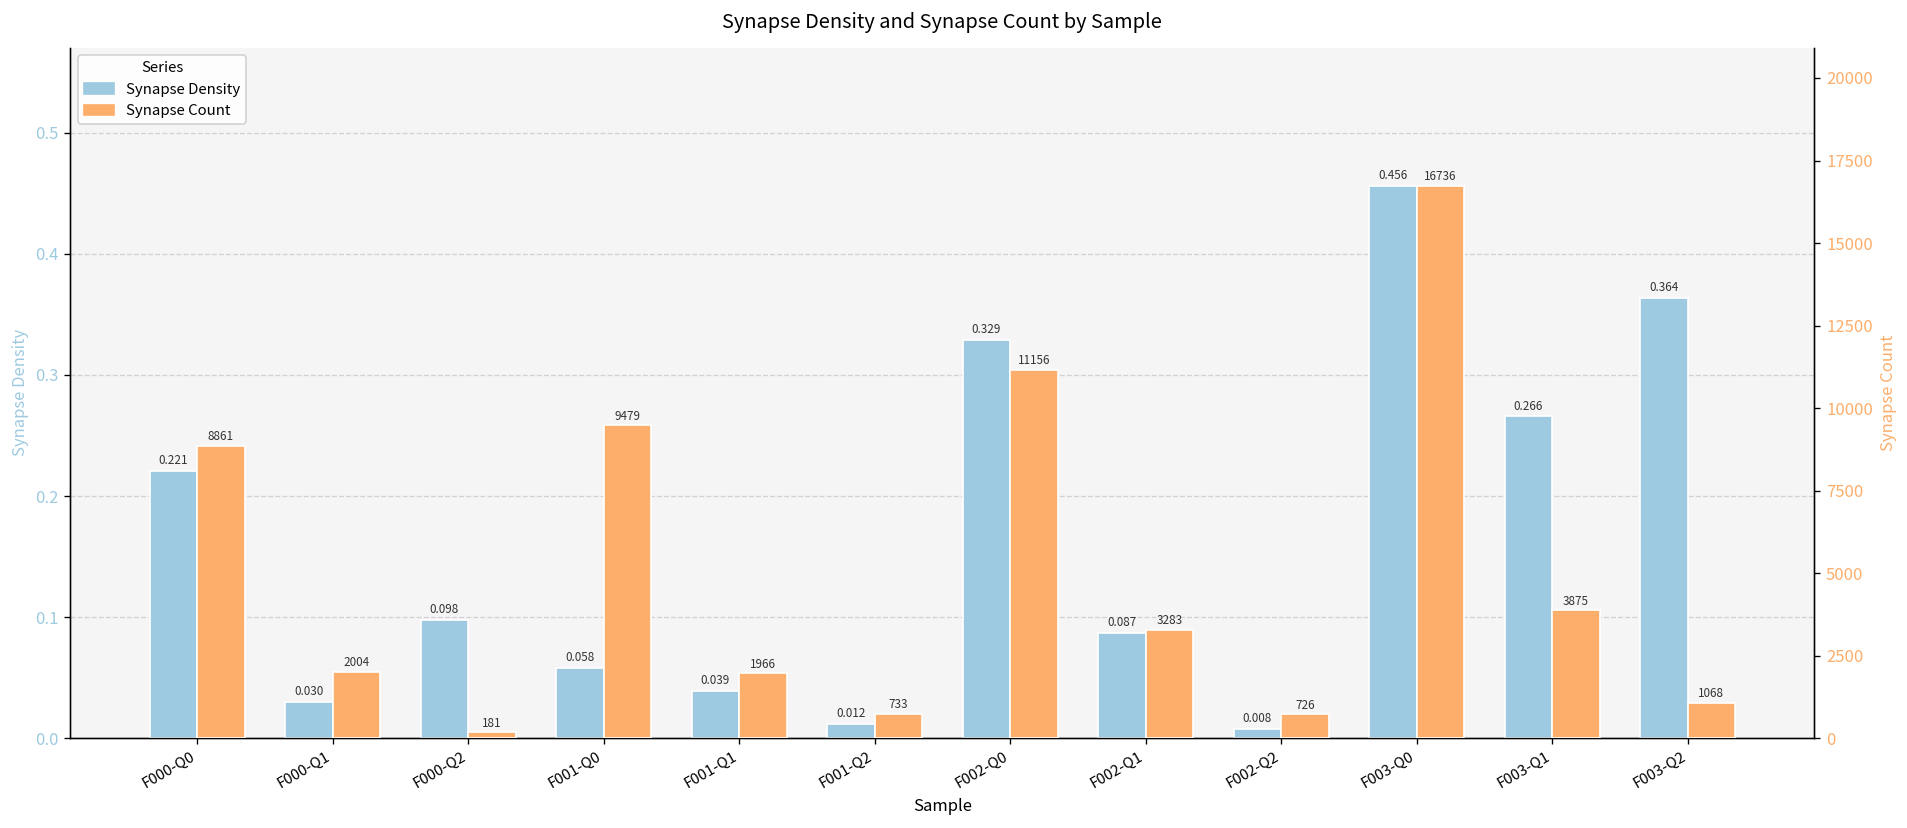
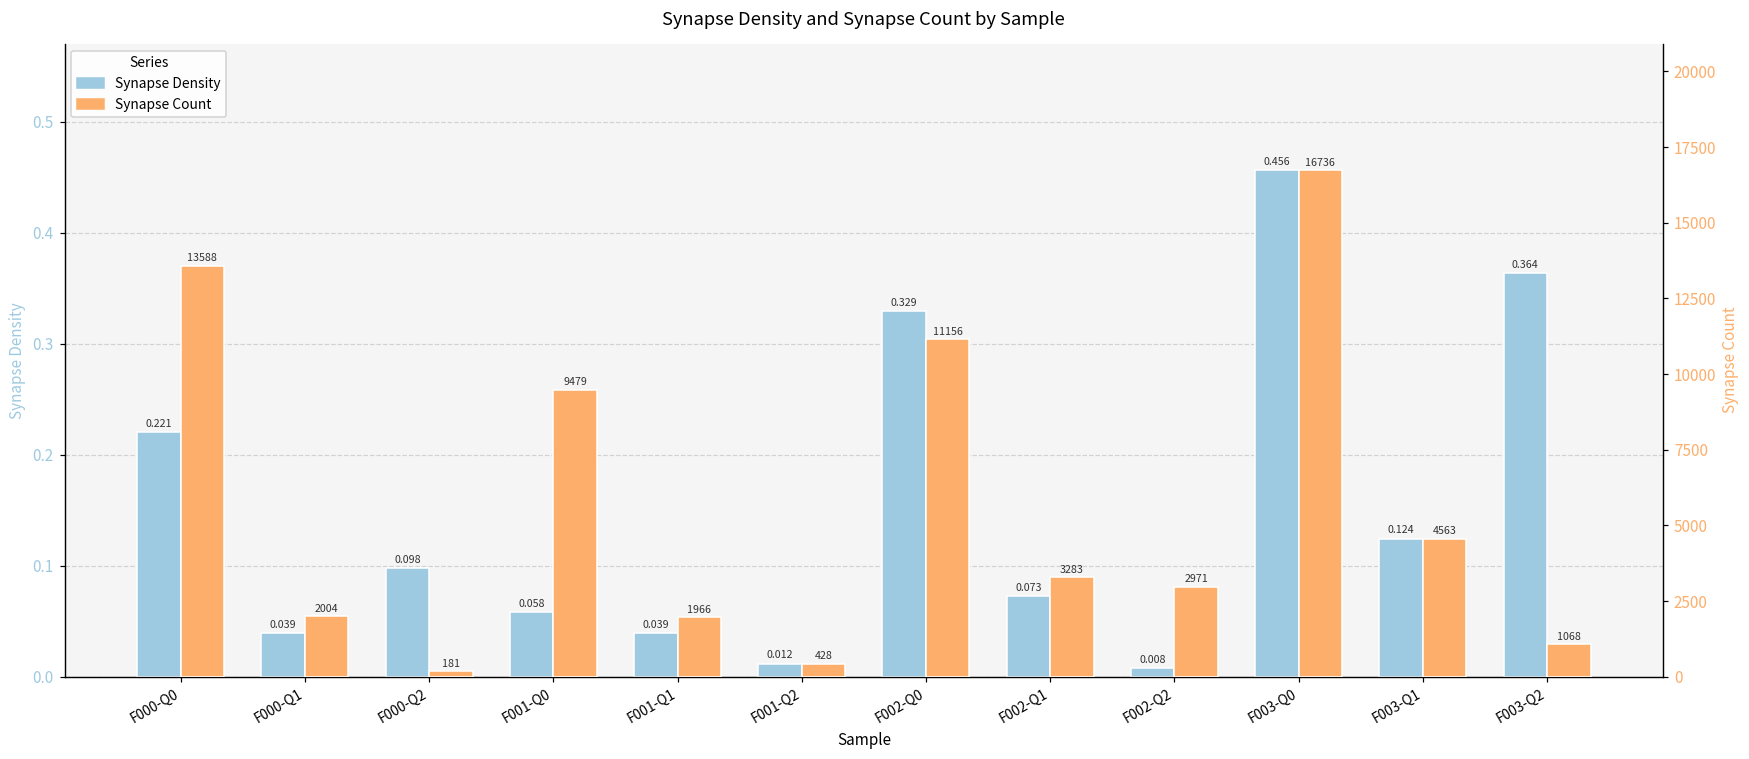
  {
    "Synapse Density": {
      "F000-Q0": 0.221,
-     "F000-Q1": 0.030,
+     "F000-Q1": 0.039,
      "F000-Q2": 0.098,
      "F001-Q0": 0.058,
      "F001-Q1": 0.039,
      "F001-Q2": 0.012,
      "F002-Q0": 0.329,
-     "F002-Q1": 0.087,
+     "F002-Q1": 0.073,
      "F002-Q2": 0.008,
      "F003-Q0": 0.456,
-     "F003-Q1": 0.266,
+     "F003-Q1": 0.124,
      "F003-Q2": 0.364
    },
    "Synapse Count": {
-     "F000-Q0": 8861,
+     "F000-Q0": 13588,
      "F000-Q1": 2004,
      "F000-Q2": 181,
      "F001-Q0": 9479,
      "F001-Q1": 1966,
-     "F001-Q2": 733,
+     "F001-Q2": 428,
      "F002-Q0": 11156,
      "F002-Q1": 3283,
-     "F002-Q2": 726,
+     "F002-Q2": 2971,
      "F003-Q0": 16736,
-     "F003-Q1": 3875,
+     "F003-Q1": 4563,
      "F003-Q2": 1068
    }
  }
